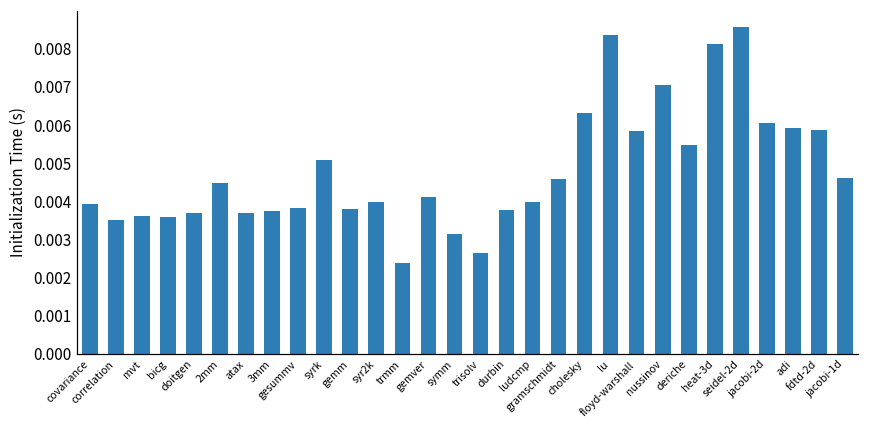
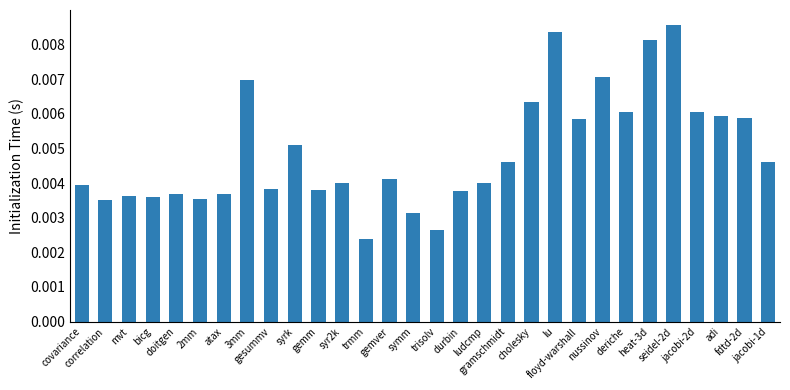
  {
    "covariance": 0.0039,
    "correlation": 0.0035,
    "mvt": 0.0036,
    "bicg": 0.0036,
    "doitgen": 0.0037,
-   "2mm": 0.0045,
+   "2mm": 0.0035,
    "atax": 0.0037,
-   "3mm": 0.0037,
+   "3mm": 0.0070,
    "gesummv": 0.0038,
    "syrk": 0.0051,
    "gemm": 0.0038,
    "syr2k": 0.0040,
    "trmm": 0.0024,
    "gemver": 0.0041,
    "symm": 0.0031,
    "trisolv": 0.0026,
    "durbin": 0.0038,
    "ludcmp": 0.0040,
    "gramschmidt": 0.0046,
    "cholesky": 0.0063,
    "lu": 0.0084,
    "floyd-warshall": 0.0058,
    "nussinov": 0.0070,
-   "deriche": 0.0055,
+   "deriche": 0.0060,
    "heat-3d": 0.0081,
    "seidel-2d": 0.0086,
    "jacobi-2d": 0.0061,
    "adi": 0.0059,
    "fdtd-2d": 0.0059,
    "jacobi-1d": 0.0046
  }
